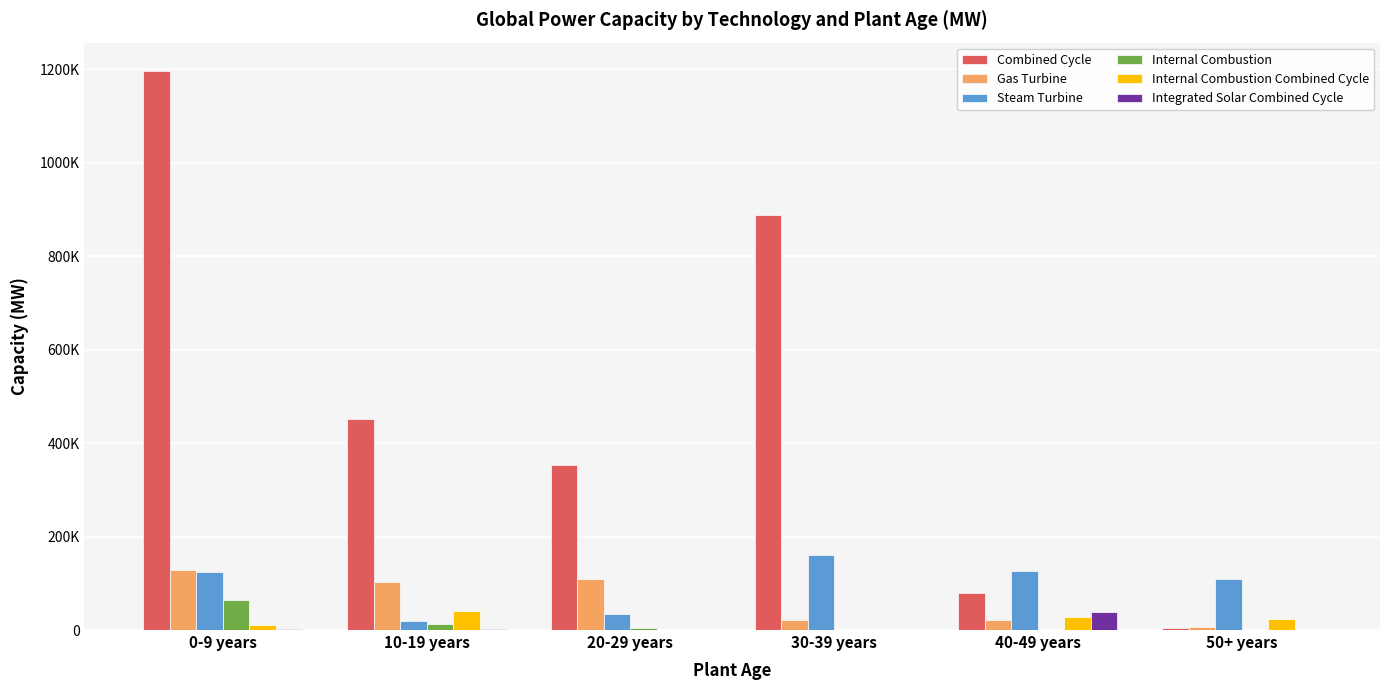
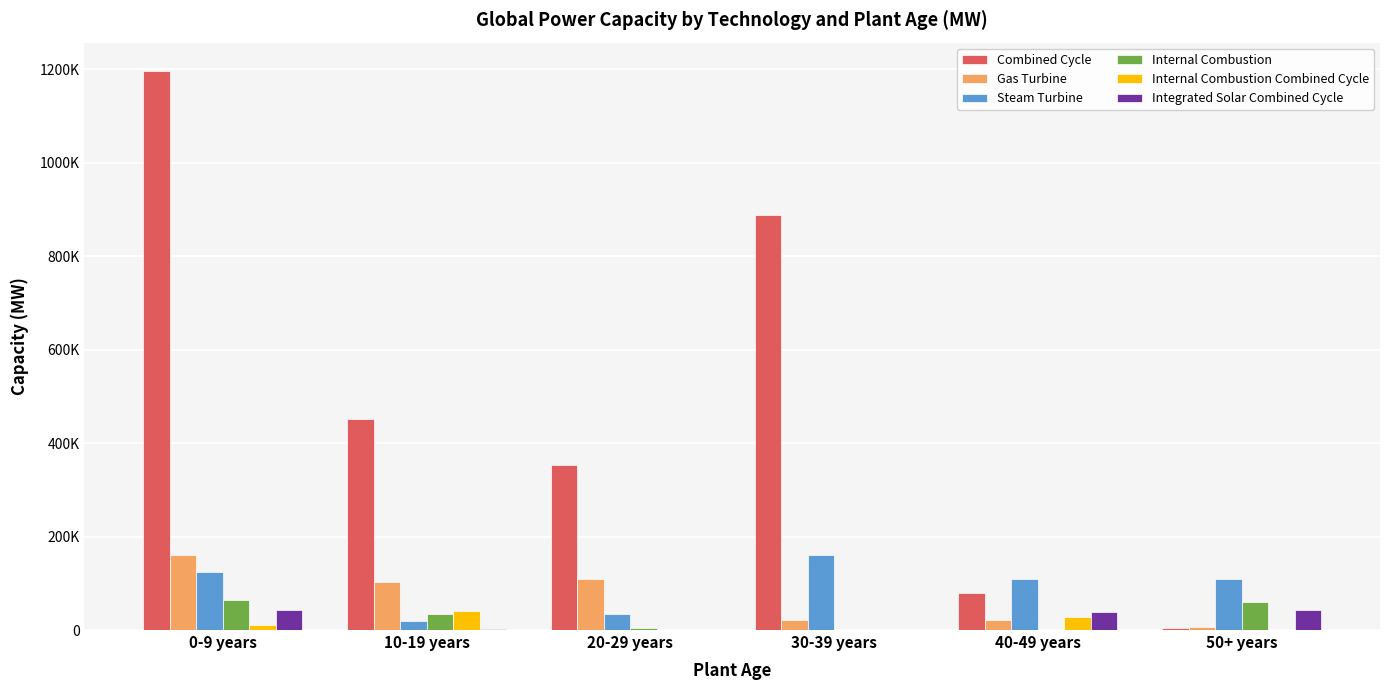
  {
    "Combined Cycle": {
      "0-9 years": 1200000,
      "10-19 years": 450000,
      "20-29 years": 350000,
      "30-39 years": 890000,
      "40-49 years": 80000
    },
    "Gas Turbine": {
-     "0-9 years": 130000,
+     "0-9 years": 160000,
      "10-19 years": 100000,
      "20-29 years": 110000,
      "30-39 years": 20000,
      "40-49 years": 20000,
      "50+ years": 10000
    },
    "Steam Turbine": {
      "0-9 years": 120000,
      "10-19 years": 20000,
      "20-29 years": 40000,
      "30-39 years": 160000,
-     "40-49 years": 130000,
+     "40-49 years": 110000,
      "50+ years": 110000
    },
    "Internal Combustion": {
      "0-9 years": 60000,
-     "10-19 years": 10000,
-     "50+ years": 0
+     "10-19 years": 30000,
+     "50+ years": 60000
    },
    "Internal Combustion Combined Cycle": {
      "0-9 years": 10000,
      "10-19 years": 40000,
      "40-49 years": 30000,
-     "50+ years": 20000
+     "50+ years": 0
    },
    "Integrated Solar Combined Cycle": {
-     "0-9 years": 0,
+     "0-9 years": 40000,
      "20-29 years": 0,
      "30-39 years": 0,
      "40-49 years": 40000,
-     "50+ years": 0
+     "50+ years": 40000
    }
  }
